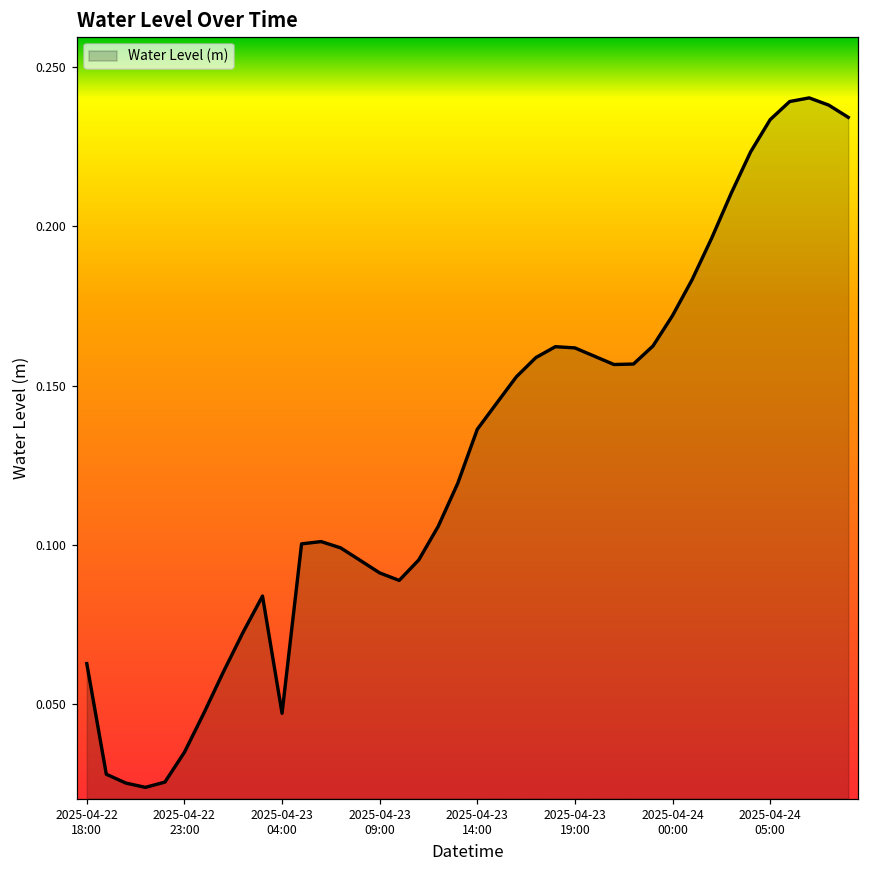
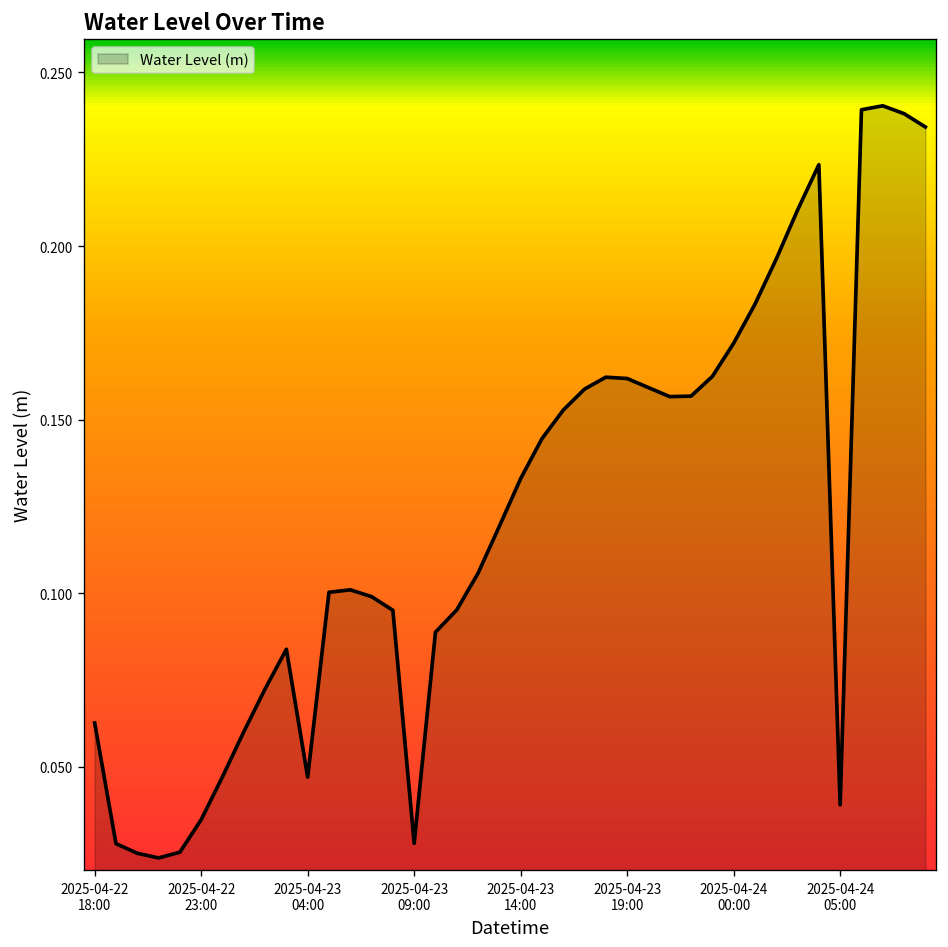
  {
    "2025-04-22 18:00": 0.063,
    "2025-04-22 23:00": 0.035,
    "2025-04-23 04:00": 0.047,
-   "2025-04-23 09:00": 0.091,
-   "2025-04-23 14:00": 0.136,
+   "2025-04-23 09:00": 0.028,
+   "2025-04-23 14:00": 0.133,
    "2025-04-23 19:00": 0.162,
    "2025-04-24 00:00": 0.172,
-   "2025-04-24 05:00": 0.234
+   "2025-04-24 05:00": 0.039
  }
